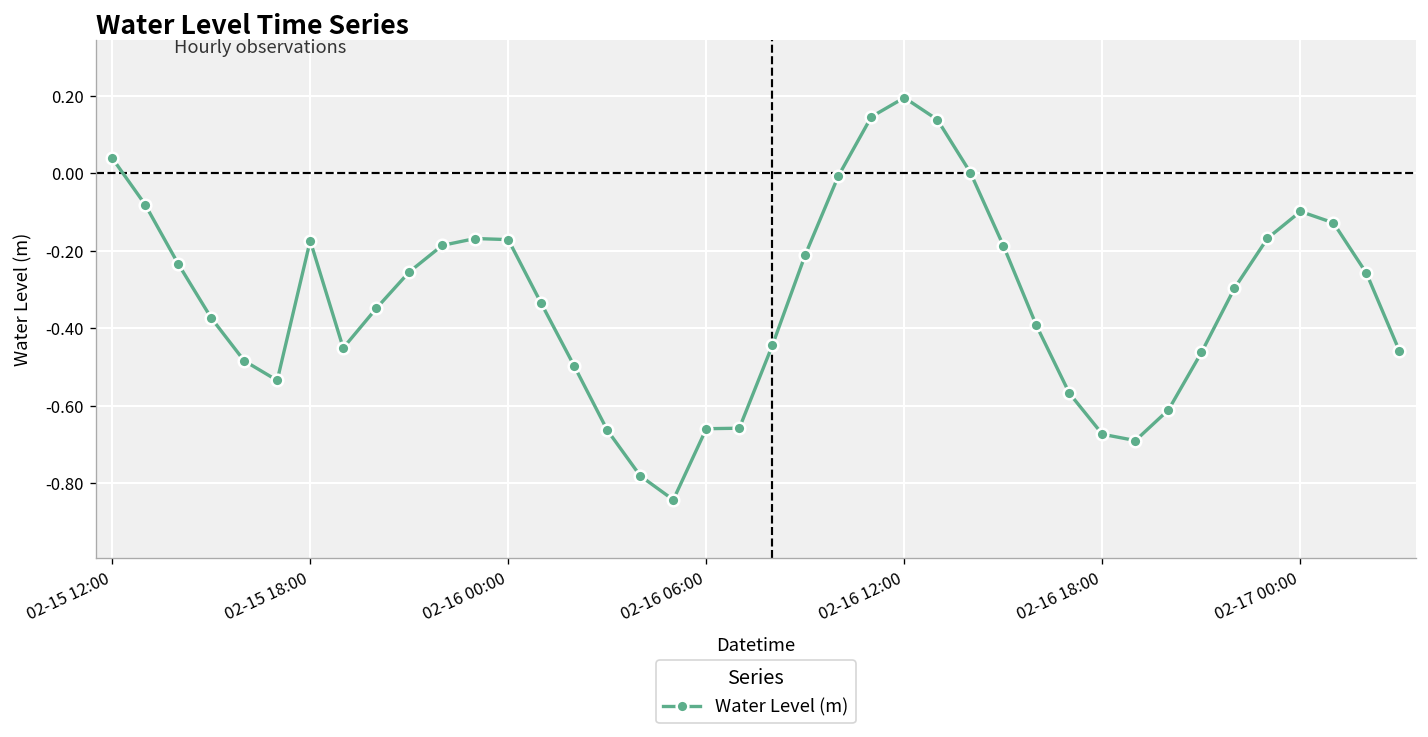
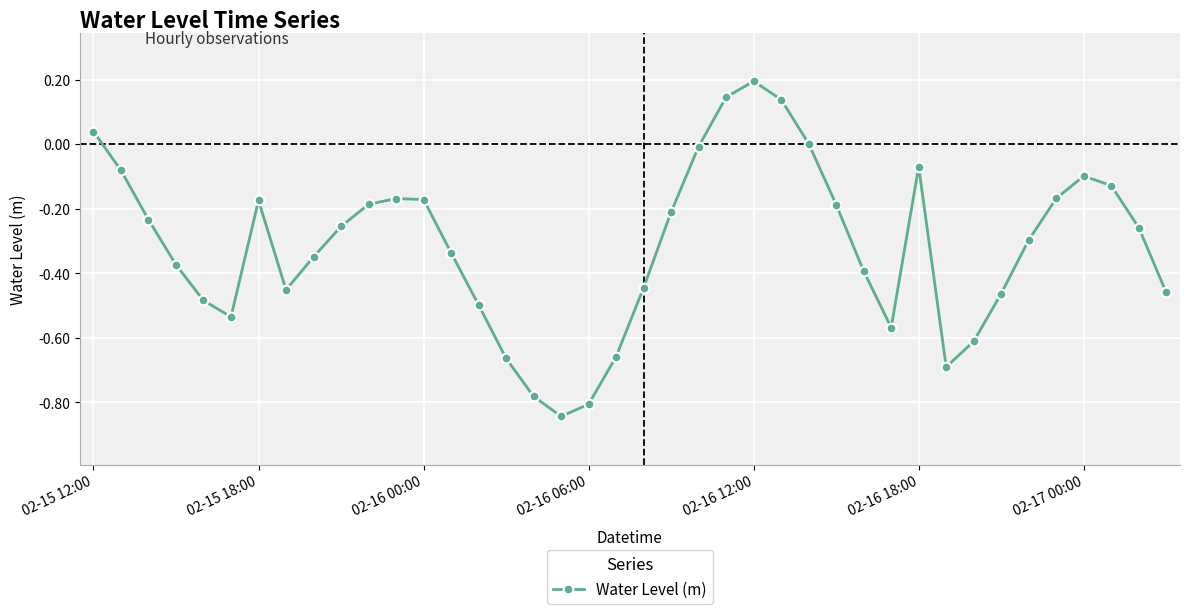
  {
    "02-15 12:00": 0.04,
    "02-15 18:00": -0.17,
    "02-16 00:00": -0.17,
-   "02-16 06:00": -0.66,
+   "02-16 06:00": -0.81,
    "02-16 12:00": 0.20,
-   "02-16 18:00": -0.67,
+   "02-16 18:00": -0.07,
    "02-17 00:00": -0.10
  }
